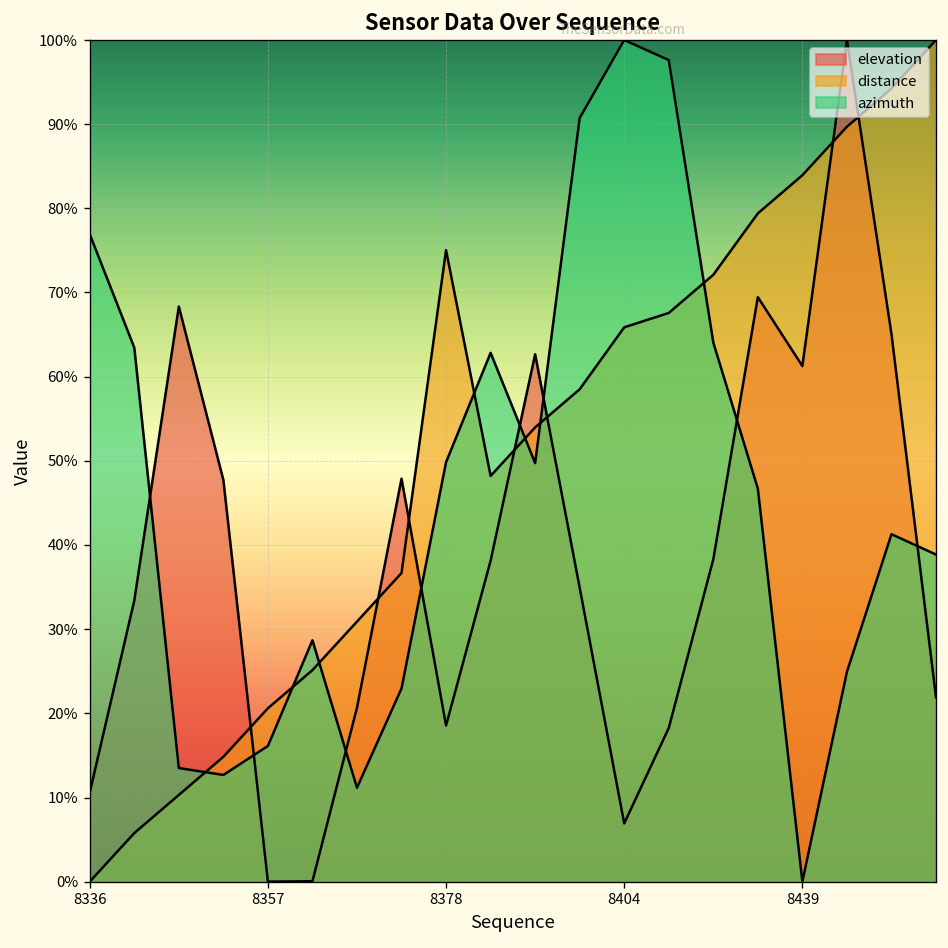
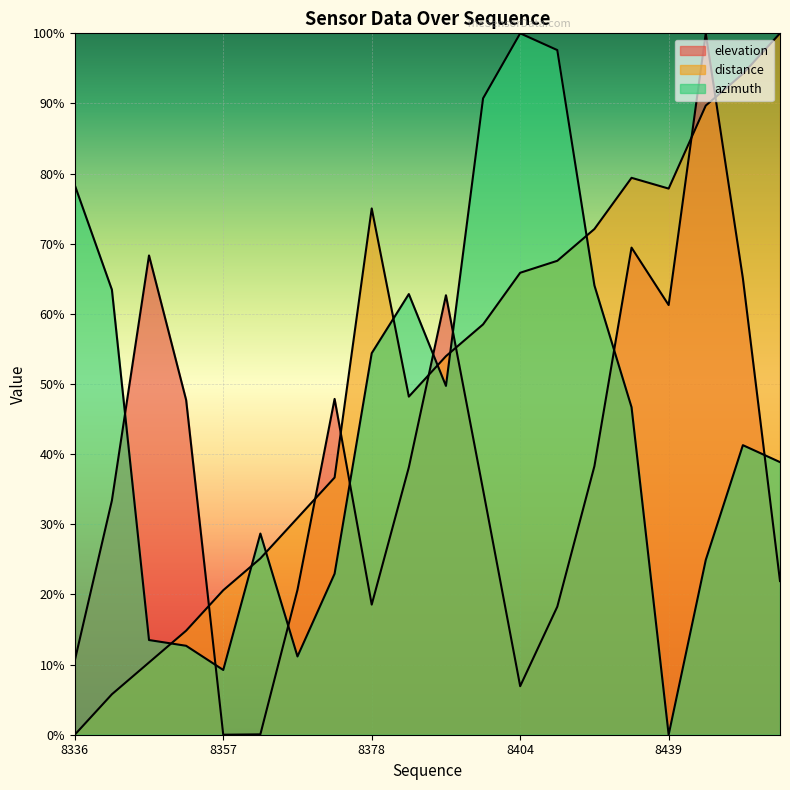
  {
    "elevation": {
      "8336": "11%",
      "8357": "0%",
      "8378": "19%",
      "8404": "7%",
      "8439": "61%"
    },
    "distance": {
      "8336": "0%",
      "8357": "21%",
      "8378": "75%",
      "8404": "66%",
-     "8439": "84%"
+     "8439": "78%"
    },
    "azimuth": {
-     "8336": "77%",
-     "8357": "16%",
-     "8378": "50%",
+     "8336": "78%",
+     "8357": "9%",
+     "8378": "54%",
      "8404": "100%",
      "8439": "0%"
    }
  }
